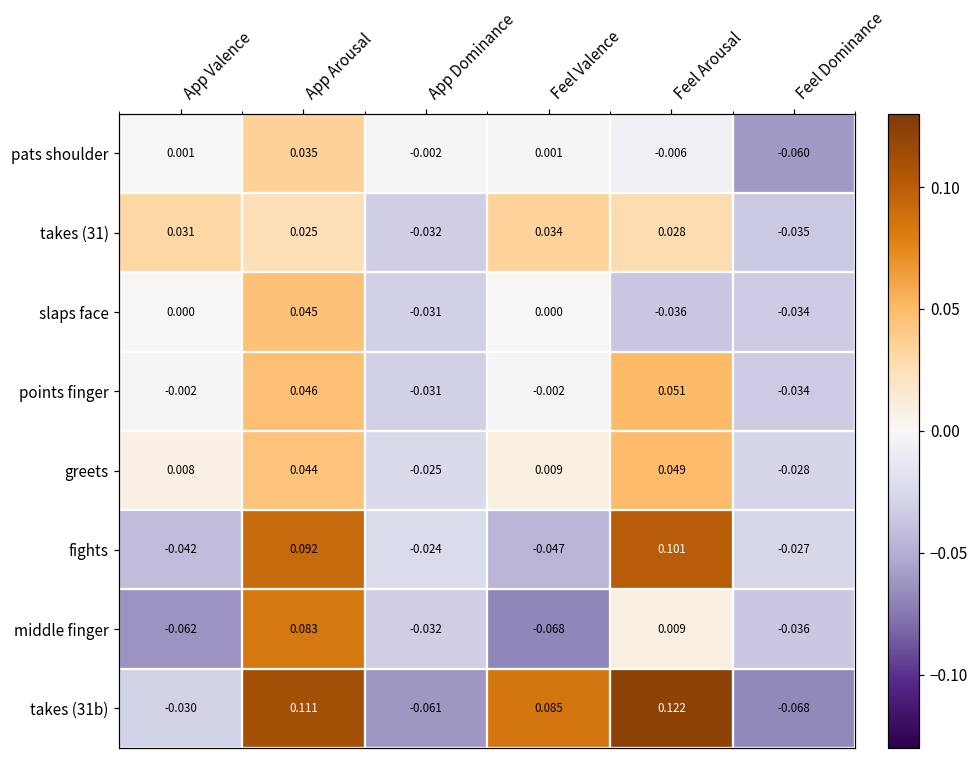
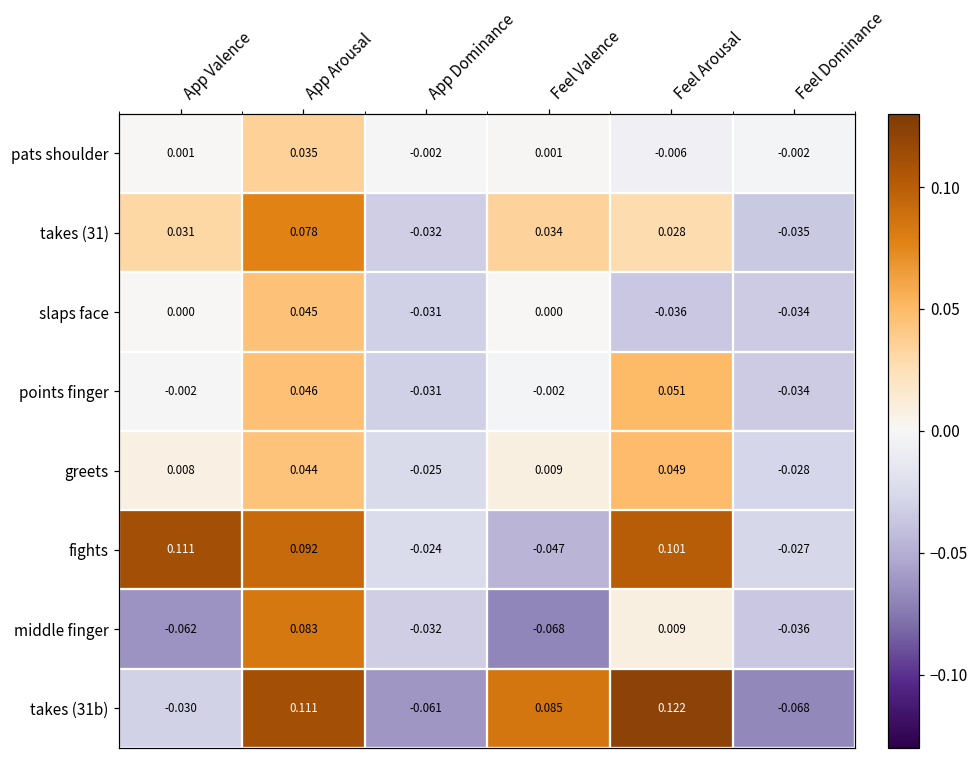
  {
    "pats shoulder": {
      "App Valence": 0.001,
      "App Arousal": 0.035,
      "App Dominance": -0.002,
      "Feel Valence": 0.001,
      "Feel Arousal": -0.006,
-     "Feel Dominance": -0.060
+     "Feel Dominance": -0.002
    },
    "takes (31)": {
      "App Valence": 0.031,
-     "App Arousal": 0.025,
+     "App Arousal": 0.078,
      "App Dominance": -0.032,
      "Feel Valence": 0.034,
      "Feel Arousal": 0.028,
      "Feel Dominance": -0.035
    },
    "slaps face": {
      "App Valence": 0.000,
      "App Arousal": 0.045,
      "App Dominance": -0.031,
      "Feel Valence": 0.000,
      "Feel Arousal": -0.036,
      "Feel Dominance": -0.034
    },
    "points finger": {
      "App Valence": -0.002,
      "App Arousal": 0.046,
      "App Dominance": -0.031,
      "Feel Valence": -0.002,
      "Feel Arousal": 0.051,
      "Feel Dominance": -0.034
    },
    "greets": {
      "App Valence": 0.008,
      "App Arousal": 0.044,
      "App Dominance": -0.025,
      "Feel Valence": 0.009,
      "Feel Arousal": 0.049,
      "Feel Dominance": -0.028
    },
    "fights": {
-     "App Valence": -0.042,
+     "App Valence": 0.111,
      "App Arousal": 0.092,
      "App Dominance": -0.024,
      "Feel Valence": -0.047,
      "Feel Arousal": 0.101,
      "Feel Dominance": -0.027
    },
    "middle finger": {
      "App Valence": -0.062,
      "App Arousal": 0.083,
      "App Dominance": -0.032,
      "Feel Valence": -0.068,
      "Feel Arousal": 0.009,
      "Feel Dominance": -0.036
    },
    "takes (31b)": {
      "App Valence": -0.030,
      "App Arousal": 0.111,
      "App Dominance": -0.061,
      "Feel Valence": 0.085,
      "Feel Arousal": 0.122,
      "Feel Dominance": -0.068
    }
  }
